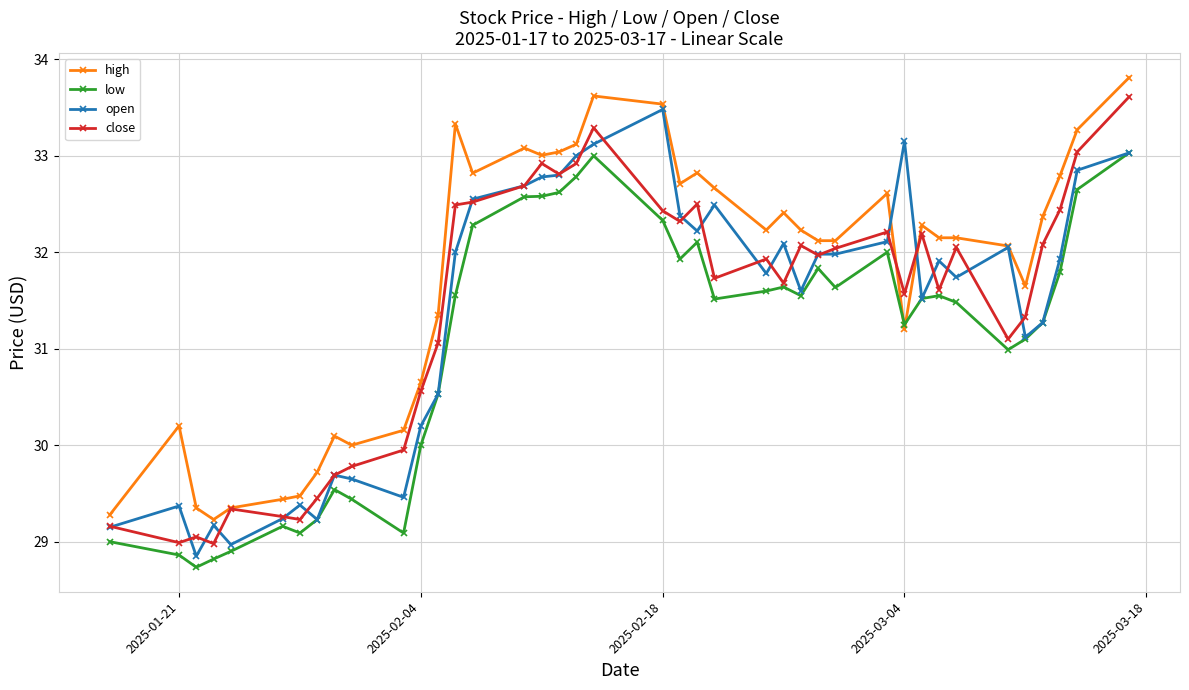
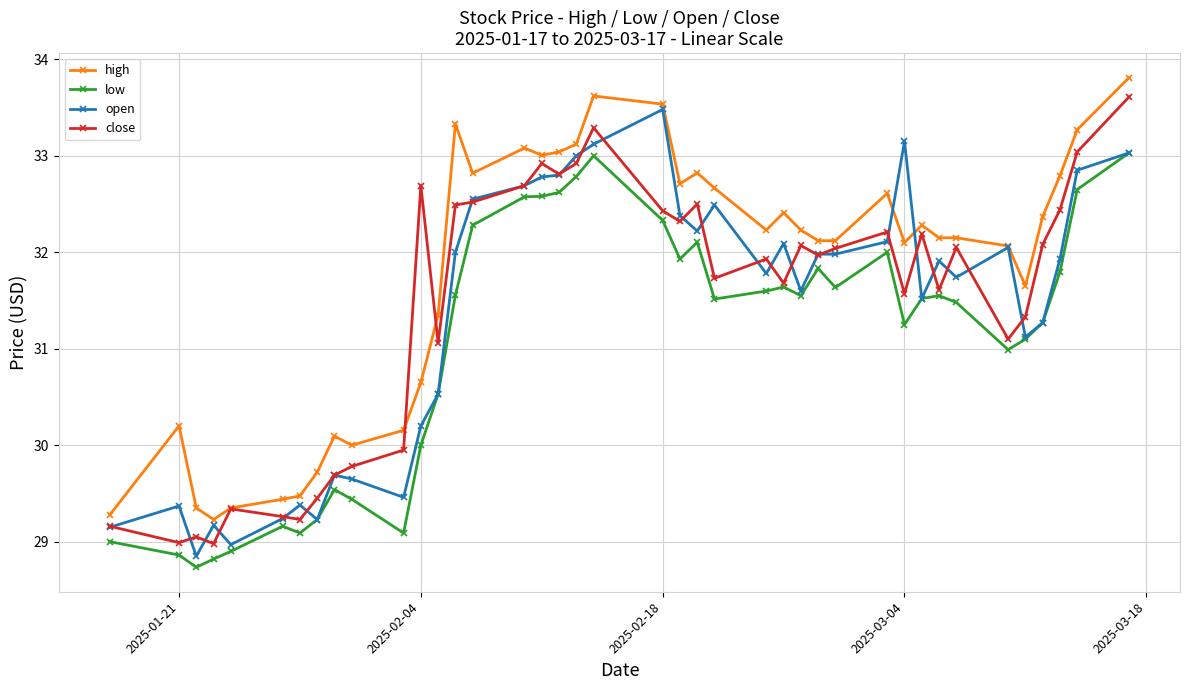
  {
    "high": {
      "2025-01-21": 30.2,
      "2025-02-04": 30.7,
      "2025-02-18": 33.5,
-     "2025-03-04": 31.2
+     "2025-03-04": 32.1
    },
    "low": {
      "2025-01-21": 28.9,
      "2025-02-04": 30.0,
      "2025-02-18": 32.3,
      "2025-03-04": 31.3
    },
    "open": {
      "2025-01-21": 29.4,
      "2025-02-04": 30.2,
      "2025-02-18": 33.5,
      "2025-03-04": 33.2
    },
    "close": {
      "2025-01-21": 29.0,
-     "2025-02-04": 30.6,
+     "2025-02-04": 32.7,
      "2025-02-18": 32.4,
      "2025-03-04": 31.6
    }
  }
